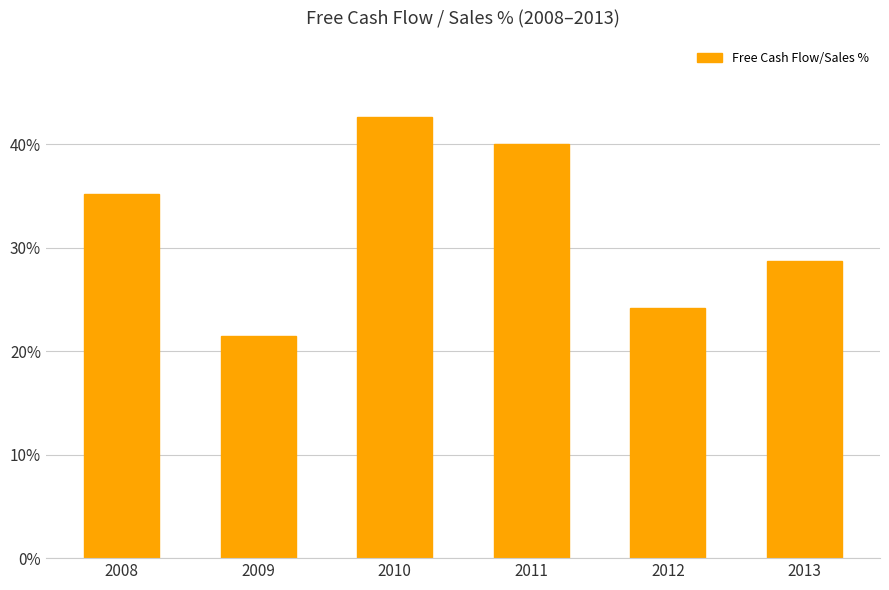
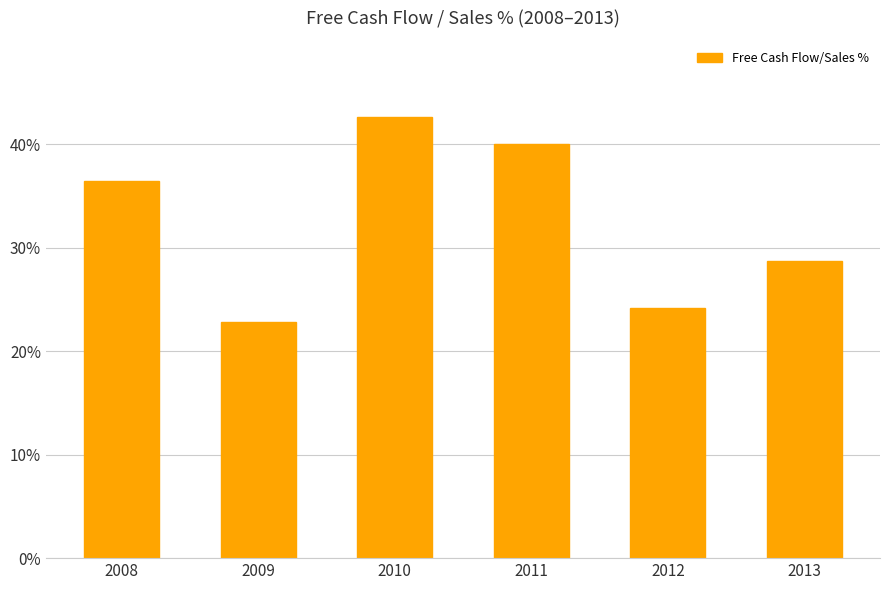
  {
-   "2008": "35.2%",
-   "2009": "21.5%",
+   "2008": "36.5%",
+   "2009": "22.8%",
    "2010": "42.7%",
    "2011": "40.0%",
    "2012": "24.2%",
    "2013": "28.7%"
  }
